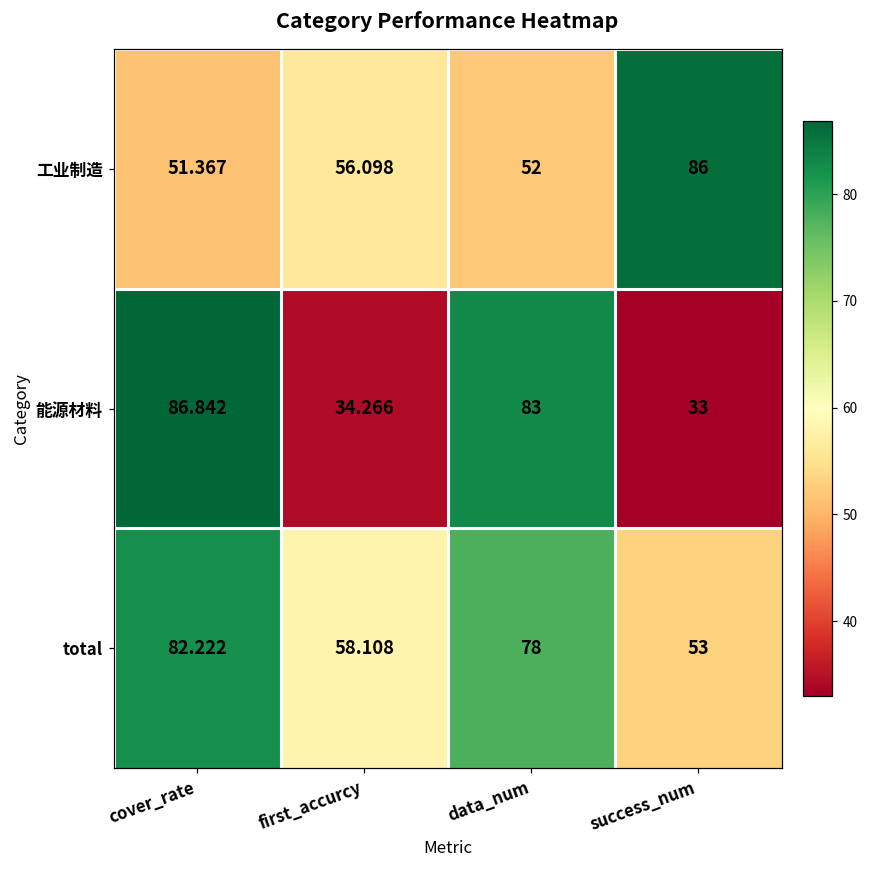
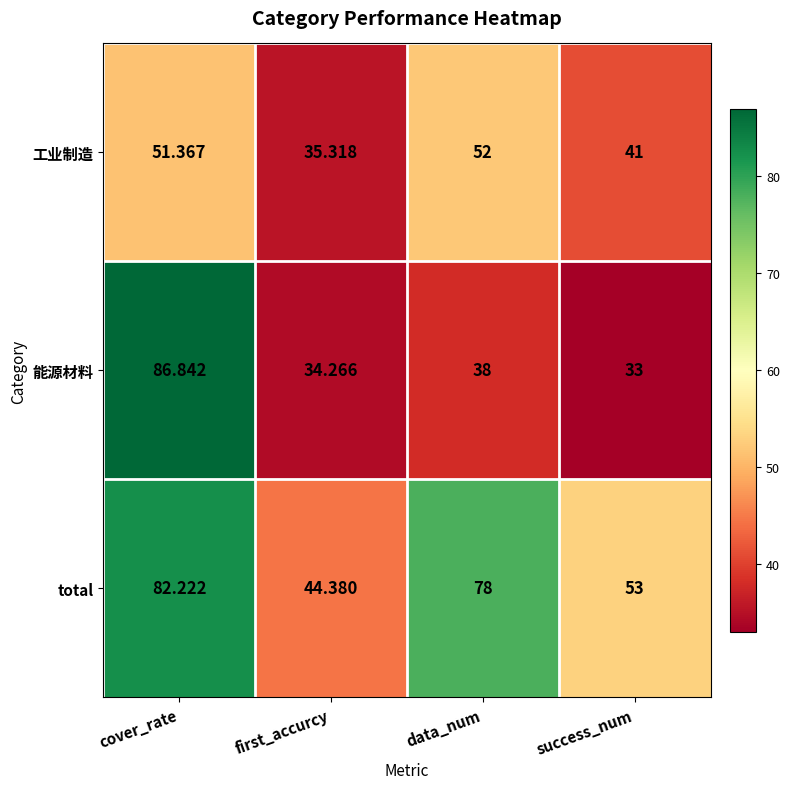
  {
    "工业制造": {
      "cover_rate": 51.367,
-     "first_accurcy": 56.098,
+     "first_accurcy": 35.318,
      "data_num": 52,
-     "success_num": 86
+     "success_num": 41
    },
    "能源材料": {
      "cover_rate": 86.842,
      "first_accurcy": 34.266,
-     "data_num": 83,
+     "data_num": 38,
      "success_num": 33
    },
    "total": {
      "cover_rate": 82.222,
-     "first_accurcy": 58.108,
+     "first_accurcy": 44.380,
      "data_num": 78,
      "success_num": 53
    }
  }
